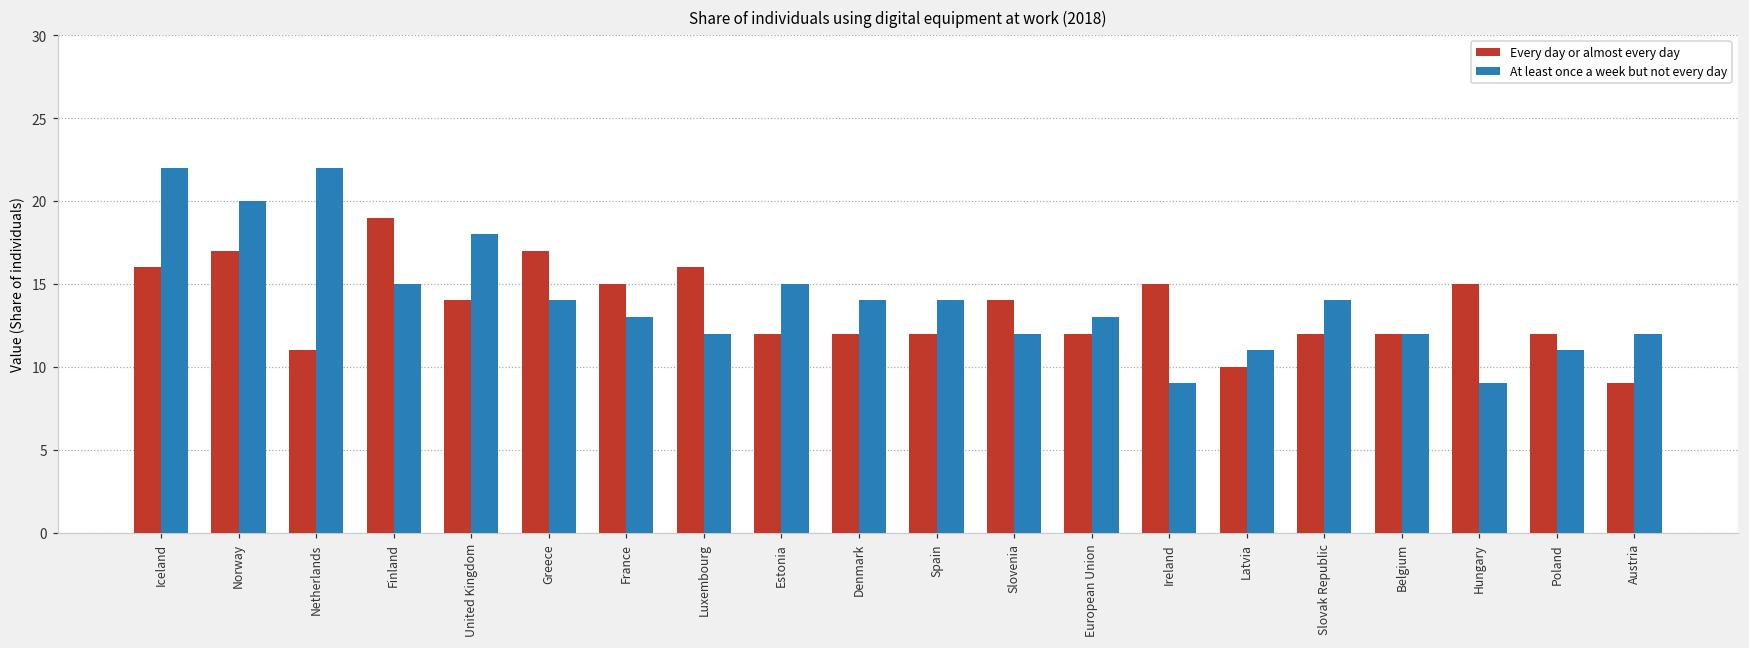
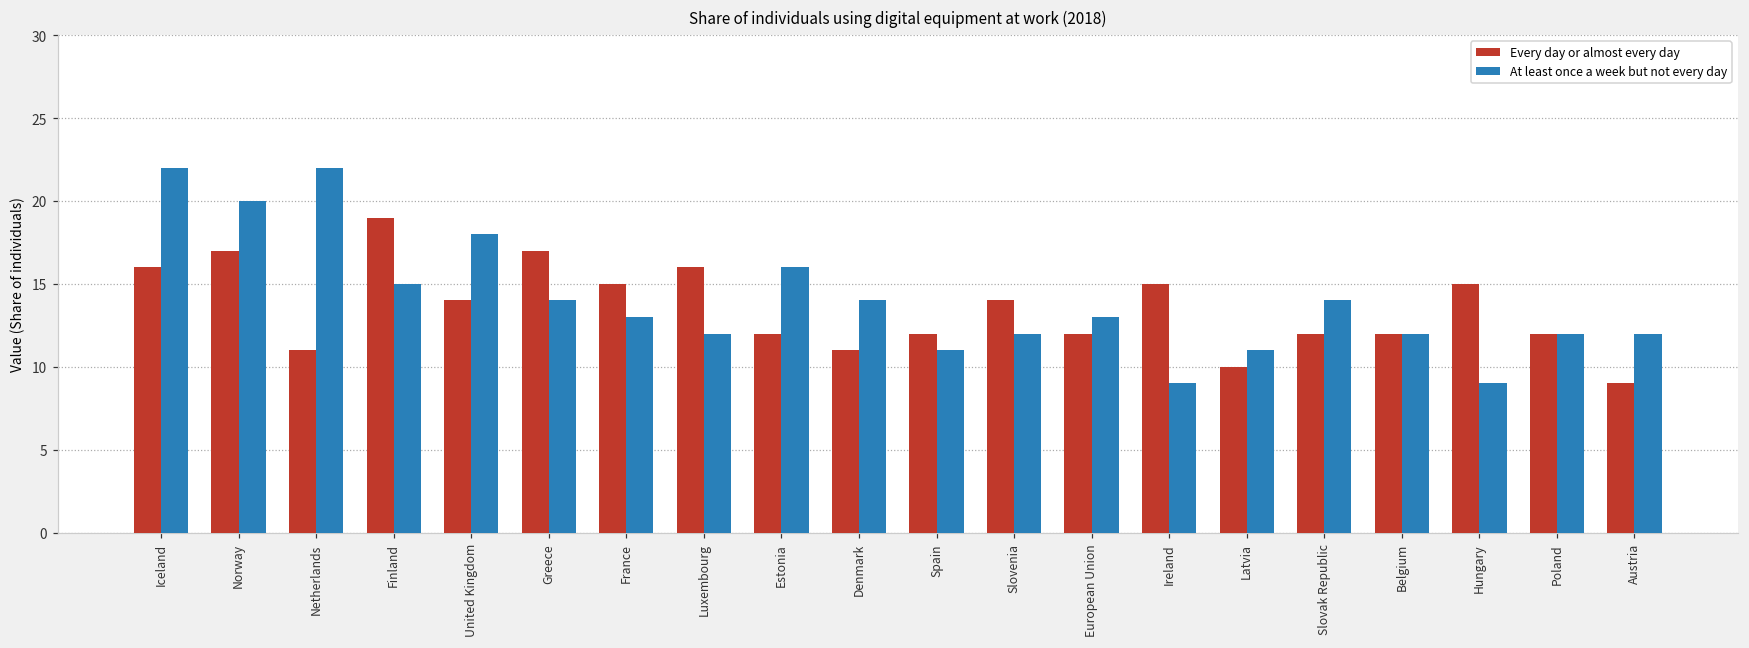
  {
    "Every day or almost every day": {
      "Iceland": 16,
      "Norway": 17,
      "Netherlands": 11,
      "Finland": 19,
      "United Kingdom": 14,
      "Greece": 17,
      "France": 15,
      "Luxembourg": 16,
      "Estonia": 12,
-     "Denmark": 12,
+     "Denmark": 11,
      "Spain": 12,
      "Slovenia": 14,
      "European Union": 12,
      "Ireland": 15,
      "Latvia": 10,
      "Slovak Republic": 12,
      "Belgium": 12,
      "Hungary": 15,
      "Poland": 12,
      "Austria": 9
    },
    "At least once a week but not every day": {
      "Iceland": 22,
      "Norway": 20,
      "Netherlands": 22,
      "Finland": 15,
      "United Kingdom": 18,
      "Greece": 14,
      "France": 13,
      "Luxembourg": 12,
-     "Estonia": 15,
+     "Estonia": 16,
      "Denmark": 14,
-     "Spain": 14,
+     "Spain": 11,
      "Slovenia": 12,
      "European Union": 13,
      "Ireland": 9,
      "Latvia": 11,
      "Slovak Republic": 14,
      "Belgium": 12,
      "Hungary": 9,
-     "Poland": 11,
+     "Poland": 12,
      "Austria": 12
    }
  }
